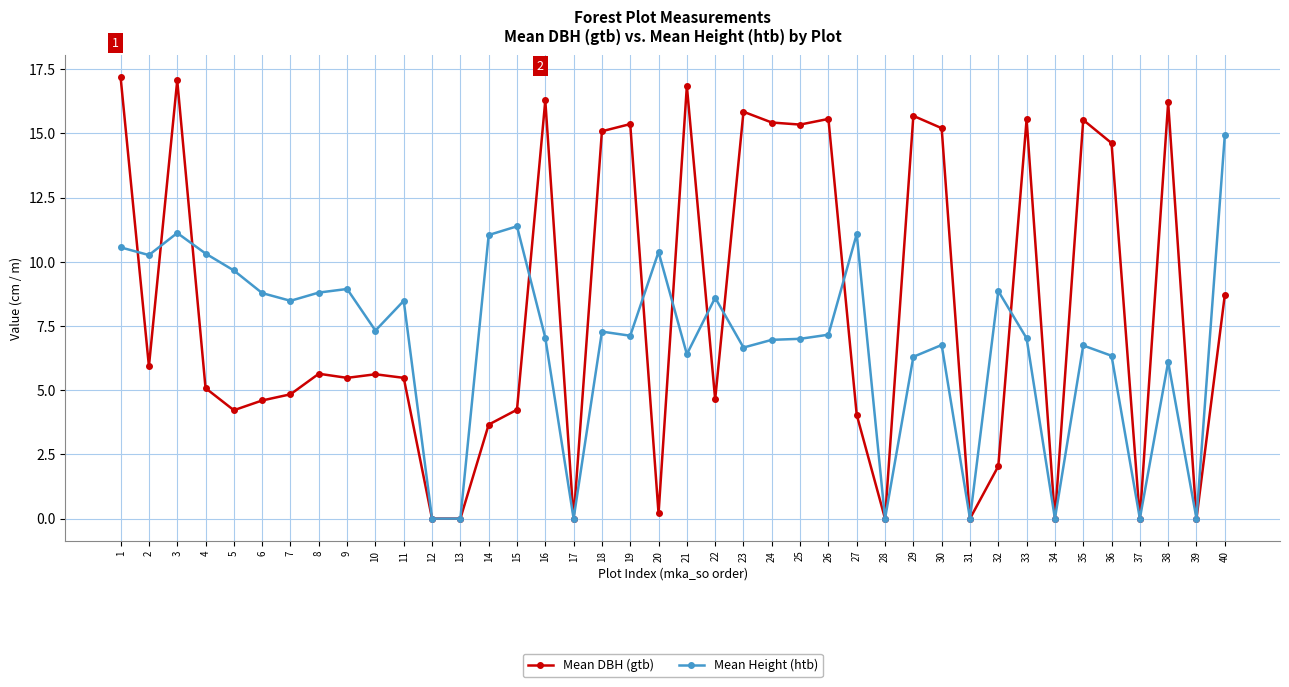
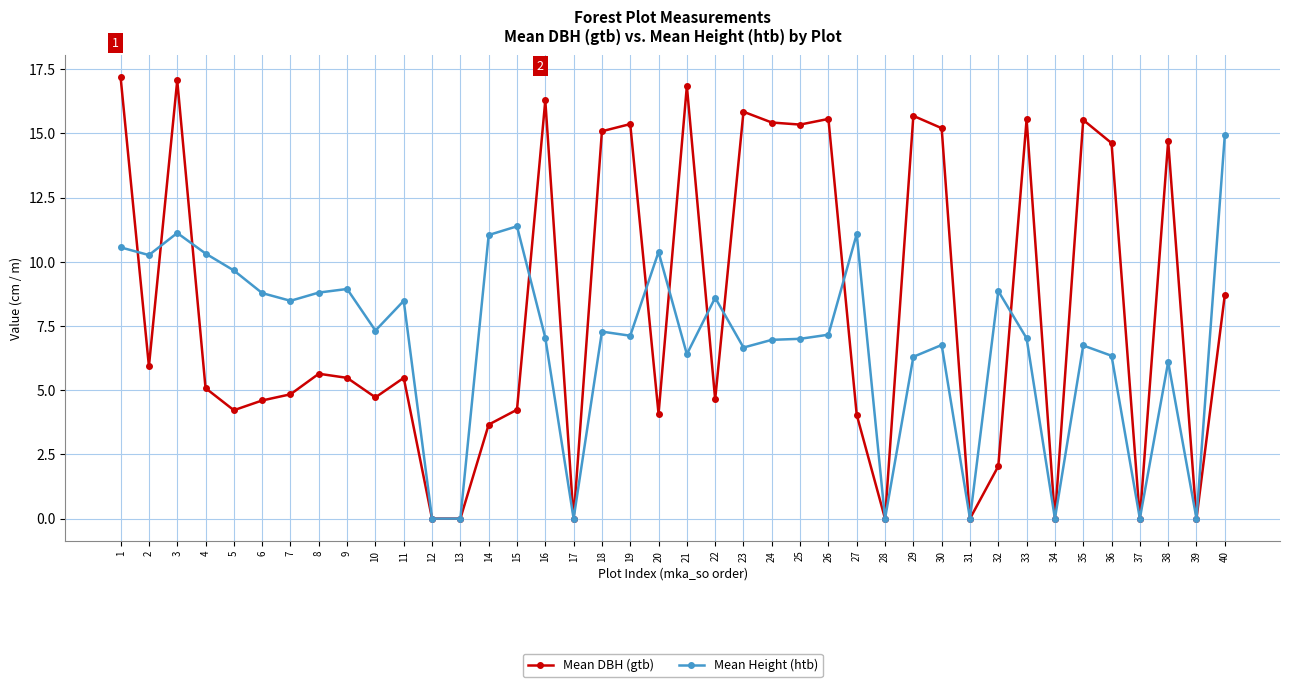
  {
    "Mean DBH (gtb)": {
      "1": 17.2,
      "2": 5.9,
      "3": 17.1,
      "4": 5.1,
      "5": 4.2,
      "6": 4.6,
      "7": 4.8,
      "8": 5.6,
      "9": 5.5,
-     "10": 5.6,
+     "10": 4.7,
      "11": 5.5,
      "14": 3.7,
      "15": 4.2,
      "16": 16.3,
      "18": 15.1,
      "19": 15.4,
-     "20": 0.2,
+     "20": 4.1,
      "21": 16.8,
      "22": 4.6,
      "23": 15.8,
      "24": 15.4,
      "25": 15.3,
      "26": 15.6,
      "27": 4.0,
      "29": 15.7,
      "30": 15.2,
      "32": 2.0,
      "33": 15.5,
      "35": 15.5,
      "36": 14.6,
-     "38": 16.2,
+     "38": 14.7,
      "40": 8.7
    },
    "Mean Height (htb)": {
      "1": 10.6,
      "2": 10.3,
      "3": 11.1,
      "4": 10.3,
      "5": 9.7,
      "6": 8.8,
      "7": 8.5,
      "8": 8.8,
      "9": 8.9,
      "10": 7.3,
      "11": 8.5,
      "14": 11.0,
      "15": 11.4,
      "16": 7.0,
      "18": 7.3,
      "19": 7.1,
      "20": 10.4,
      "21": 6.4,
      "22": 8.6,
      "23": 6.7,
      "24": 7.0,
      "25": 7.0,
      "26": 7.2,
      "27": 11.1,
      "29": 6.3,
      "30": 6.8,
      "32": 8.9,
      "33": 7.0,
      "35": 6.7,
      "36": 6.3,
      "38": 6.1,
      "40": 14.9
    }
  }
